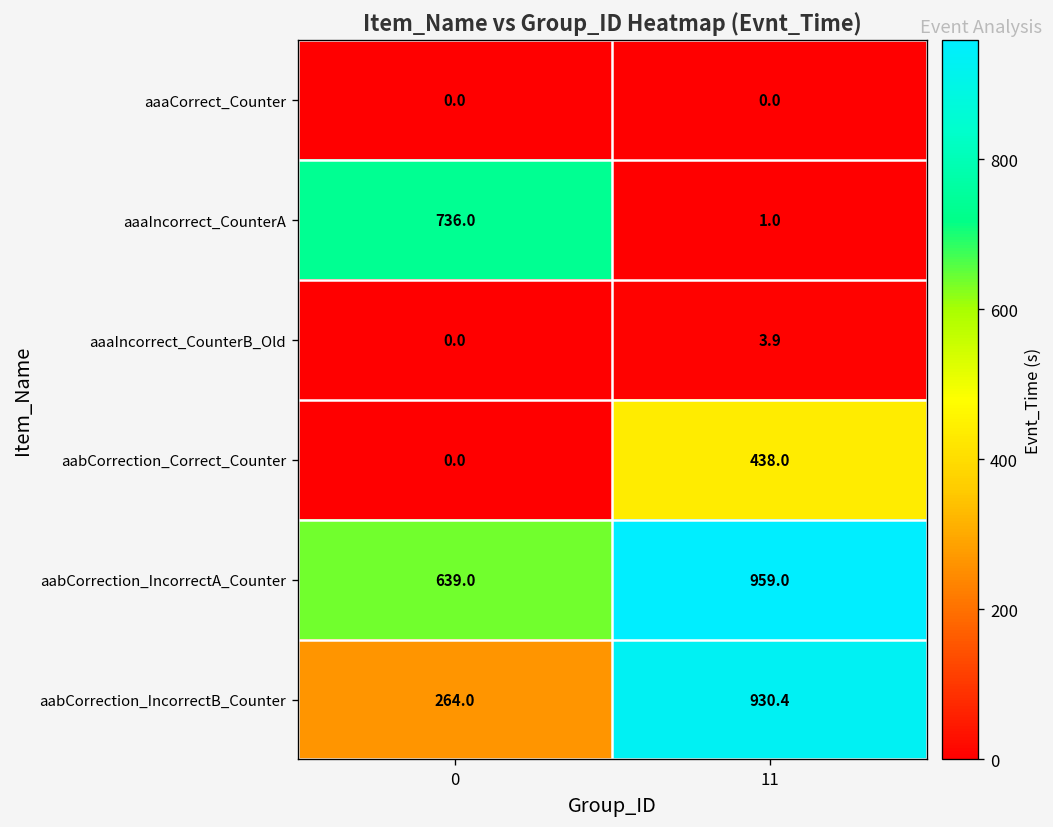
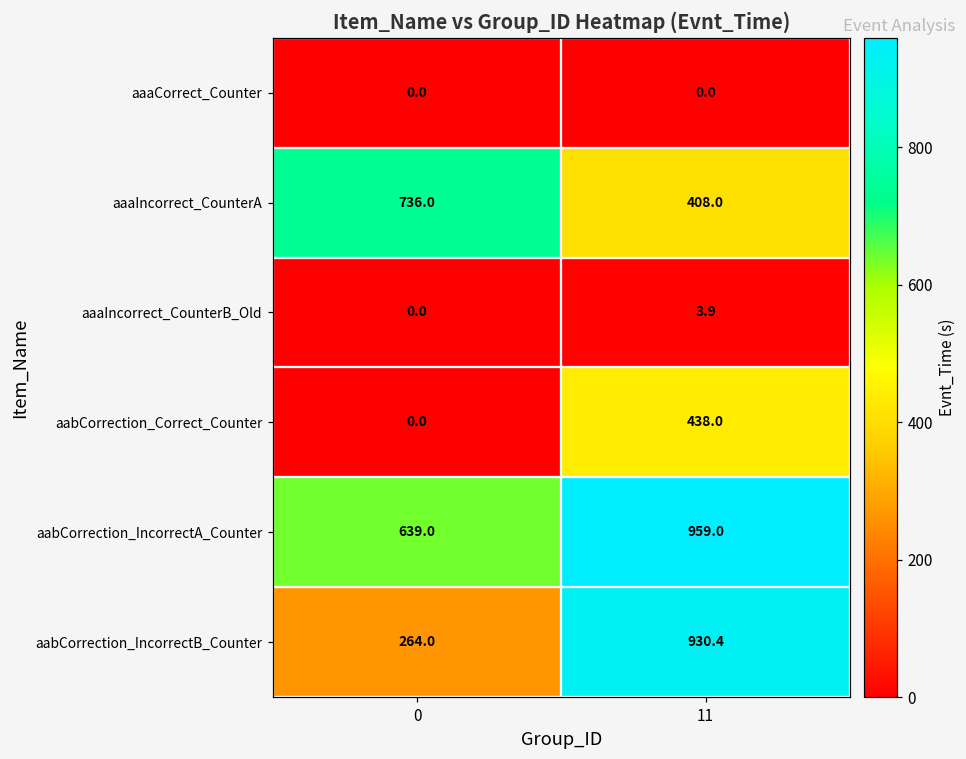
  {
    "aaaCorrect_Counter": {
      "0": 0.0,
      "11": 0.0
    },
    "aaaIncorrect_CounterA": {
      "0": 736.0,
-     "11": 1.0
+     "11": 408.0
    },
    "aaaIncorrect_CounterB_Old": {
      "0": 0.0,
      "11": 3.9
    },
    "aabCorrection_Correct_Counter": {
      "0": 0.0,
      "11": 438.0
    },
    "aabCorrection_IncorrectA_Counter": {
      "0": 639.0,
      "11": 959.0
    },
    "aabCorrection_IncorrectB_Counter": {
      "0": 264.0,
      "11": 930.4
    }
  }
